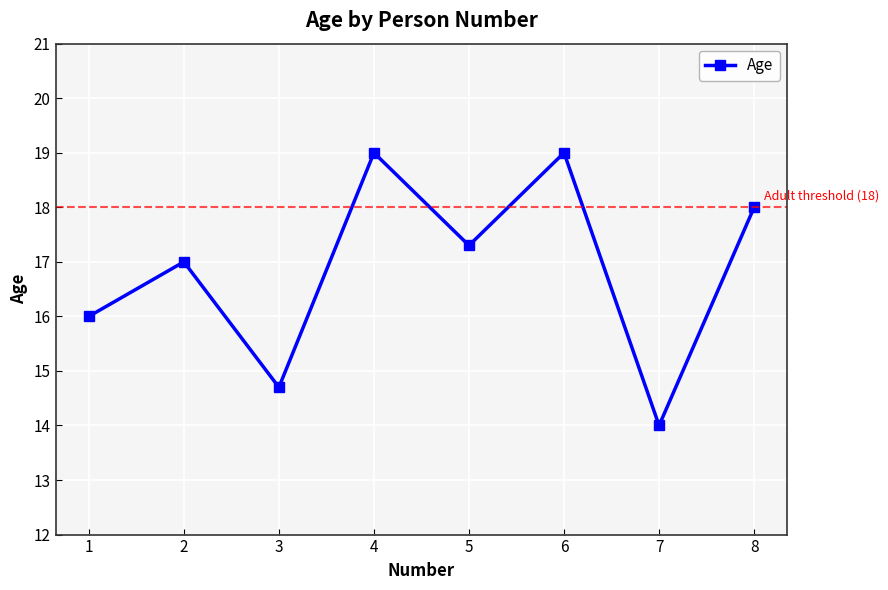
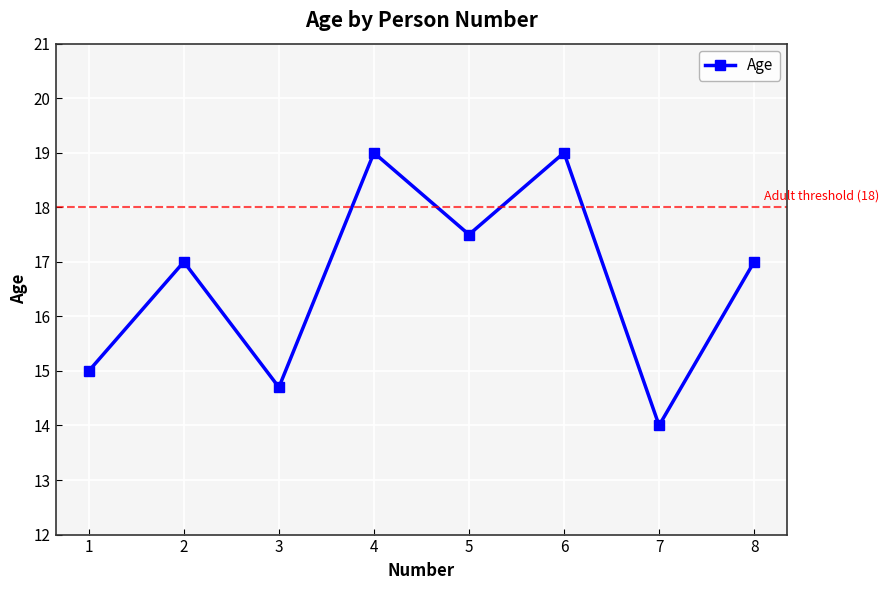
  {
-   "1": 16,
+   "1": 15,
    "2": 17.0,
    "3": 14.7,
    "4": 19.0,
-   "5": 17.3,
+   "5": 17.5,
    "6": 19.0,
    "7": 14.0,
-   "8": 18
+   "8": 17
  }
